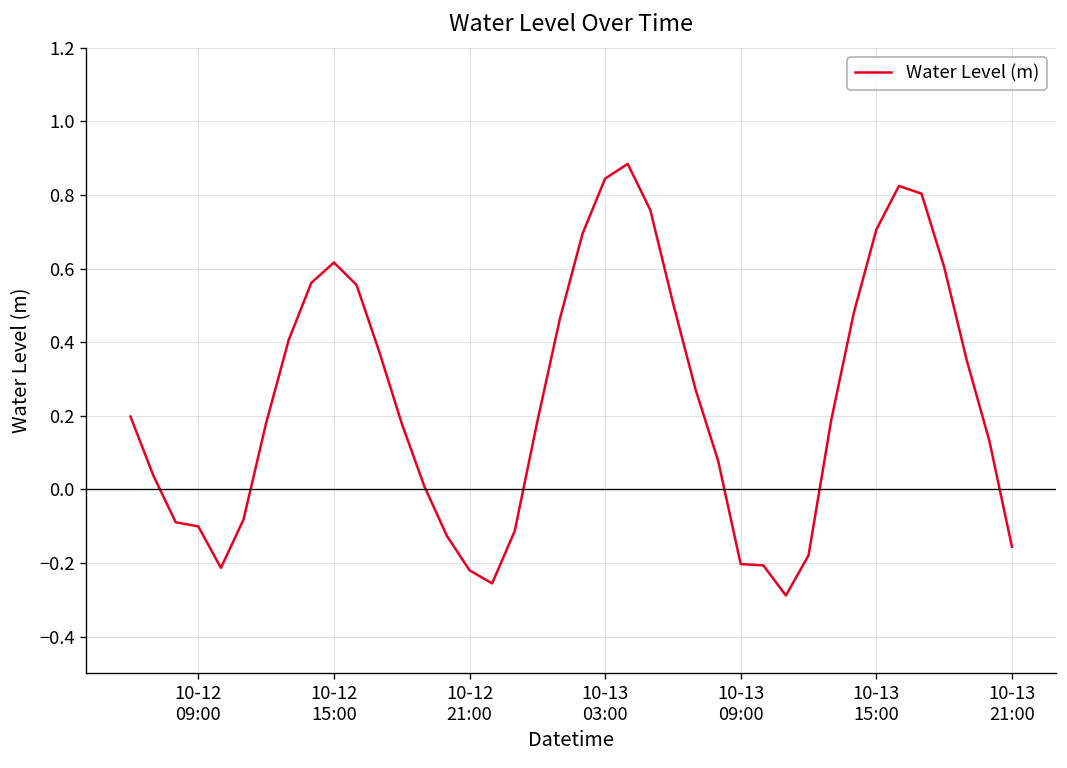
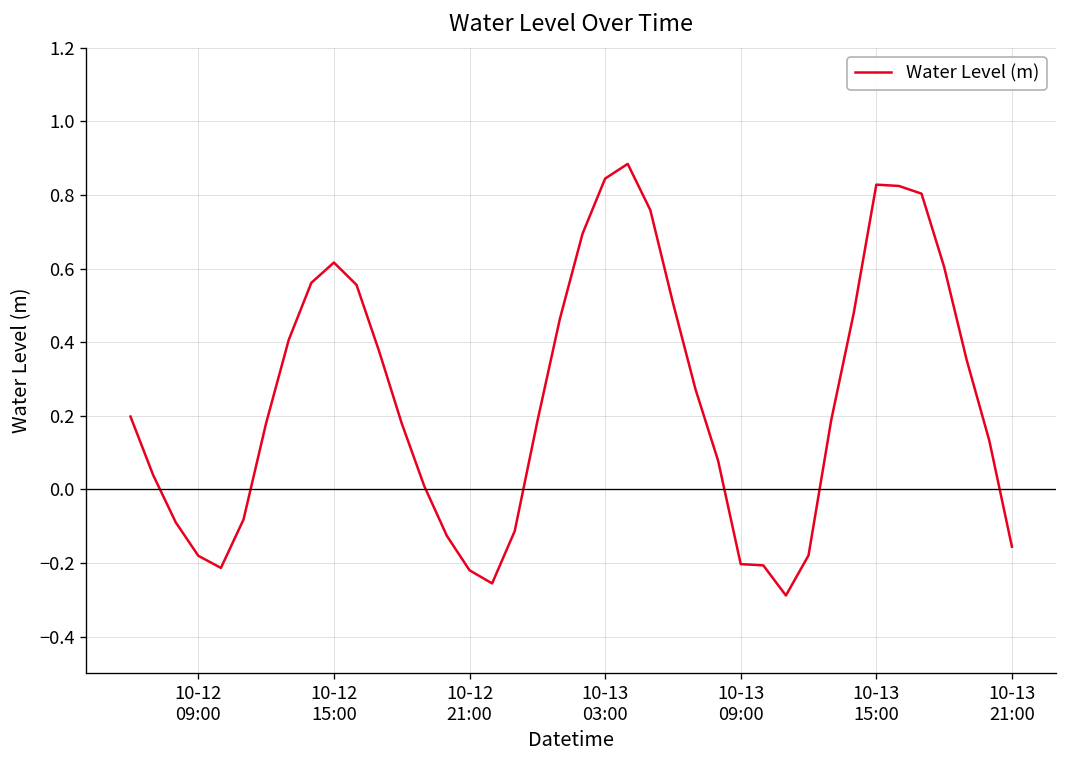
  {
-   "10-12 09:00": -0.10,
+   "10-12 09:00": -0.18,
    "10-12 15:00": 0.62,
    "10-12 21:00": -0.22,
    "10-13 03:00": 0.84,
    "10-13 09:00": -0.20,
-   "10-13 15:00": 0.71,
+   "10-13 15:00": 0.83,
    "10-13 21:00": -0.16
  }
